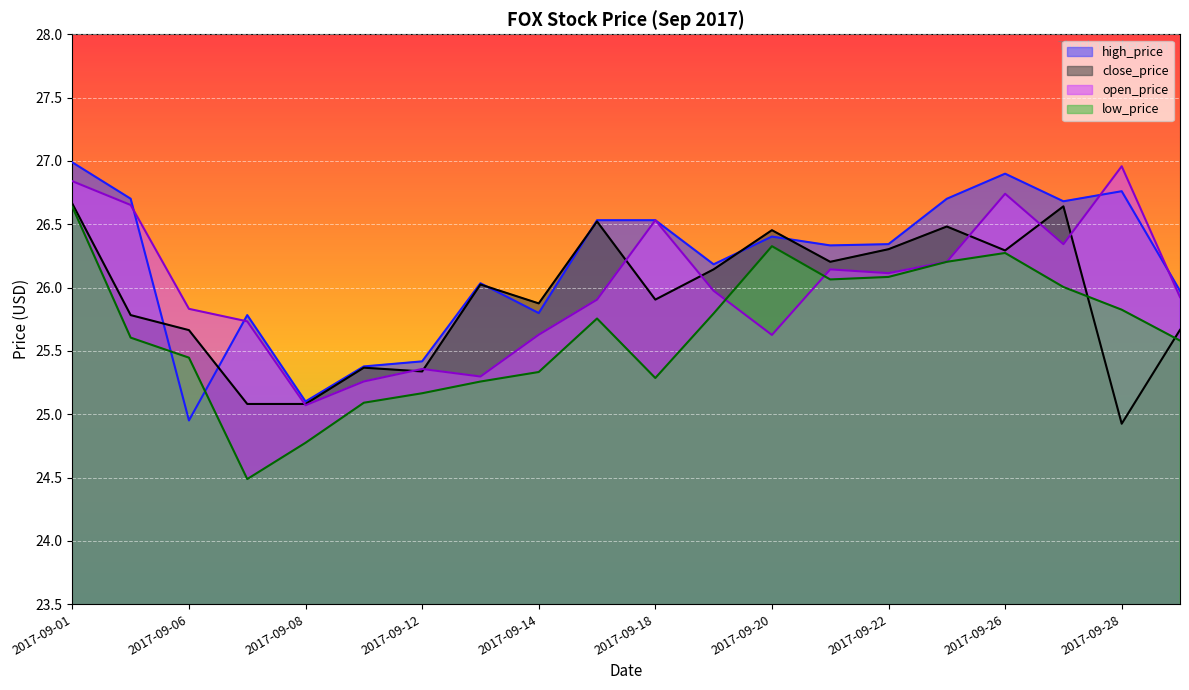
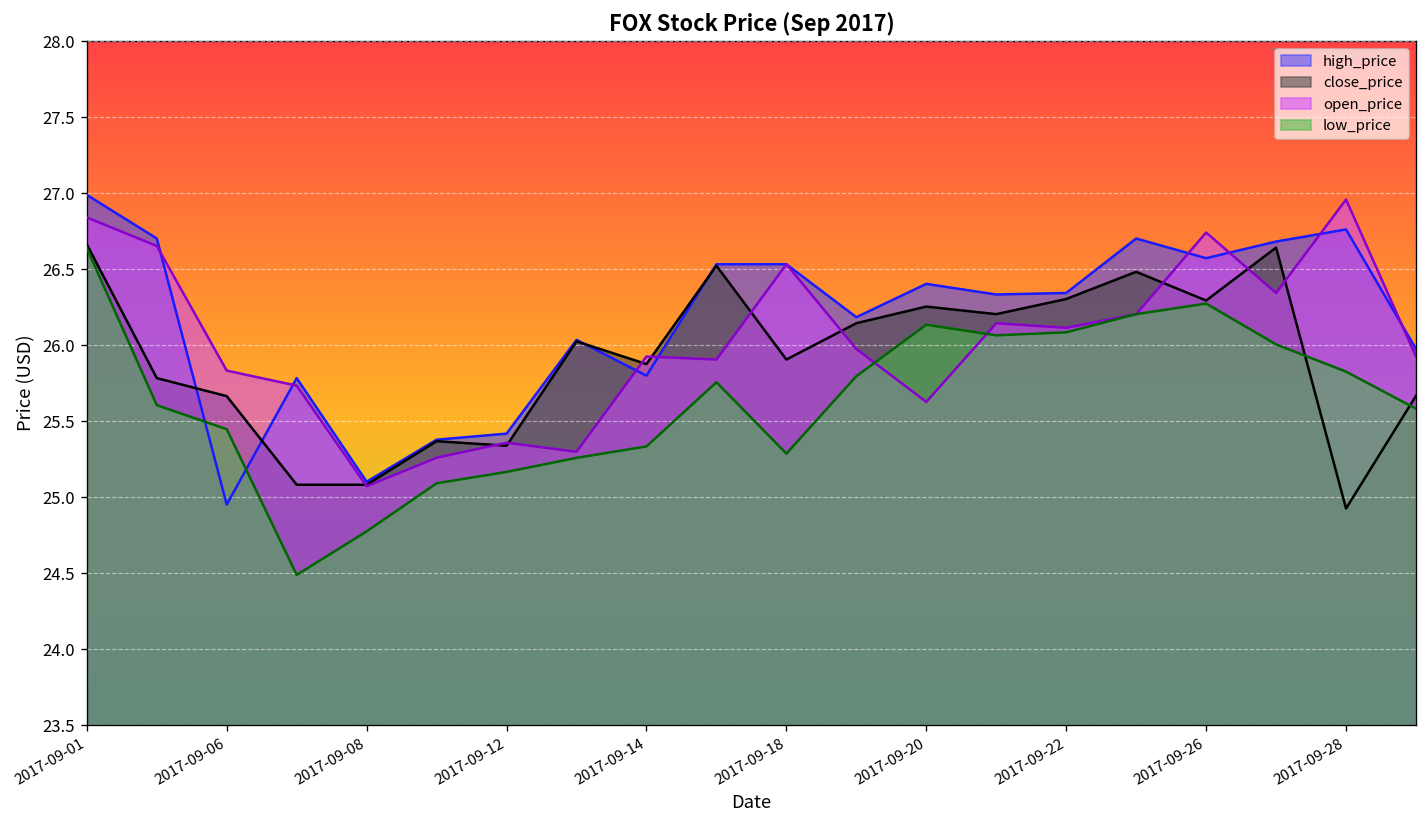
  {
    "high_price": {
      "2017-09-01": 26.99,
      "2017-09-06": 24.95,
      "2017-09-12": 25.42,
      "2017-09-14": 25.80,
      "2017-09-20": 26.40,
      "2017-09-22": 26.34,
-     "2017-09-26": 26.90,
+     "2017-09-26": 26.57,
      "2017-09-28": 26.76
    },
    "close_price": {
      "2017-09-01": 26.66,
      "2017-09-06": 25.66,
      "2017-09-12": 25.34,
      "2017-09-14": 25.88,
      "2017-09-18": 25.91,
-     "2017-09-20": 26.45,
+     "2017-09-20": 26.25,
      "2017-09-22": 26.30,
      "2017-09-28": 24.93
    },
    "open_price": {
      "2017-09-01": 26.84,
      "2017-09-06": 25.83,
      "2017-09-12": 25.36,
-     "2017-09-14": 25.63,
+     "2017-09-14": 25.93,
      "2017-09-20": 25.63,
      "2017-09-22": 26.11,
      "2017-09-26": 26.74,
      "2017-09-28": 26.96
    },
    "low_price": {
      "2017-09-01": 26.64,
      "2017-09-06": 25.45,
      "2017-09-08": 24.77,
      "2017-09-12": 25.17,
      "2017-09-14": 25.33,
      "2017-09-18": 25.29,
-     "2017-09-20": 26.33,
+     "2017-09-20": 26.13,
      "2017-09-22": 26.08,
      "2017-09-28": 25.83
    }
  }
